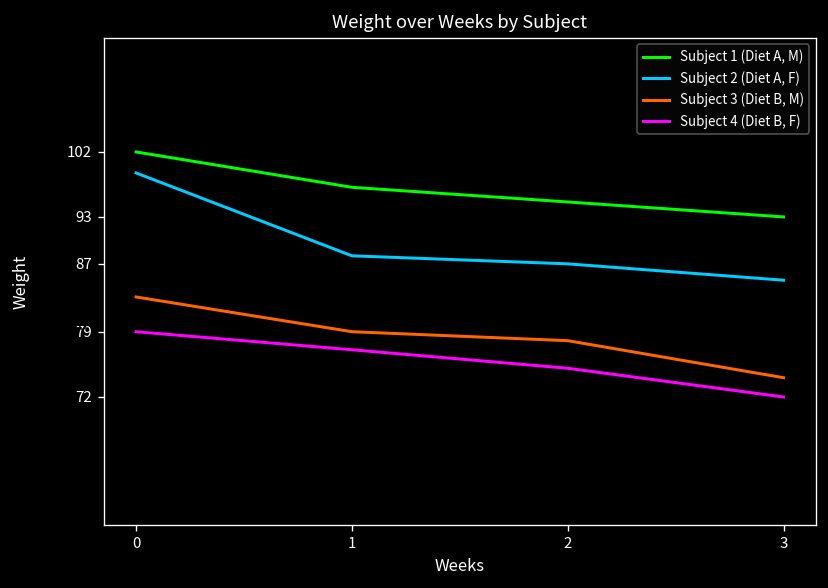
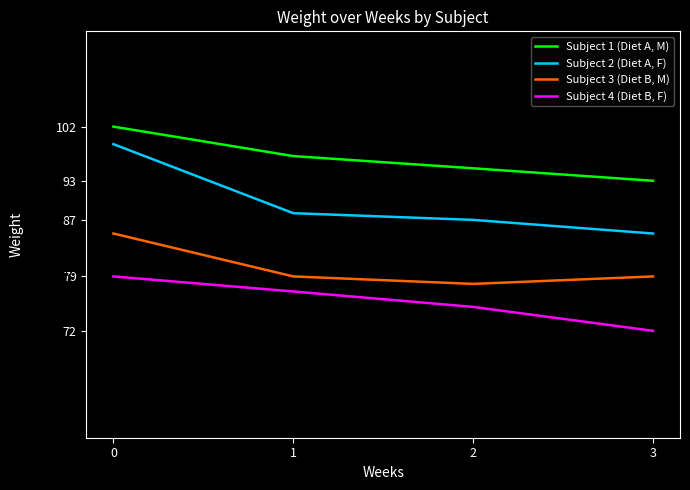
  {
    "Subject 1 (Diet A, M)": {
      "0": 102,
      "1": 97,
      "2": 95,
      "3": 93
    },
    "Subject 2 (Diet A, F)": {
      "0": 99,
      "1": 88,
      "2": 87,
      "3": 85
    },
    "Subject 3 (Diet B, M)": {
-     "0": 83,
+     "0": 85,
      "1": 79,
      "2": 78,
-     "3": 74
+     "3": 79
    },
    "Subject 4 (Diet B, F)": {
      "0": 79,
      "1": 77,
      "2": 75,
      "3": 72
    }
  }
